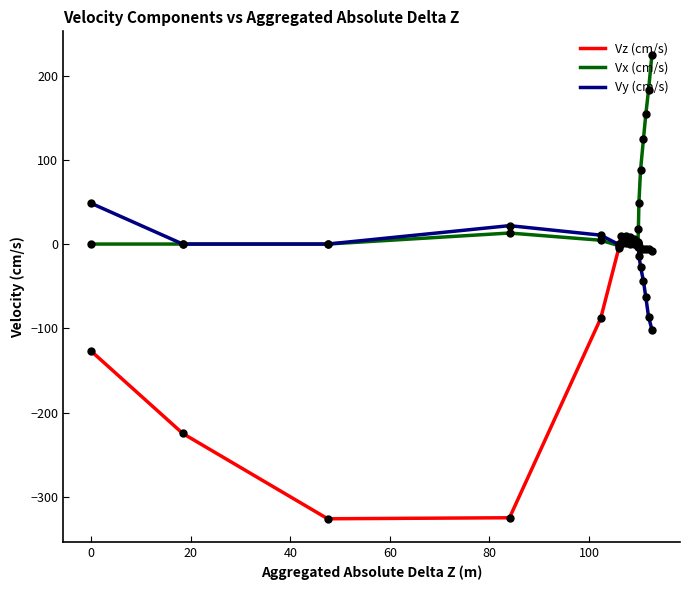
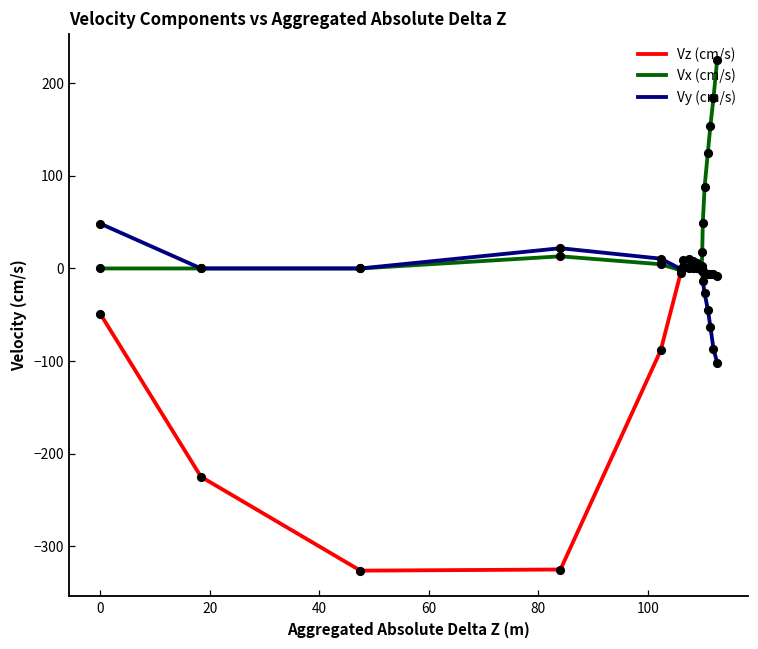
  {
    "Vz (cm/s)": {
-     "0": -130
+     "0": -50
    },
    "Vx (cm/s)": {
      "0": 0
    },
    "Vy (cm/s)": {
      "0": 50
    }
  }
